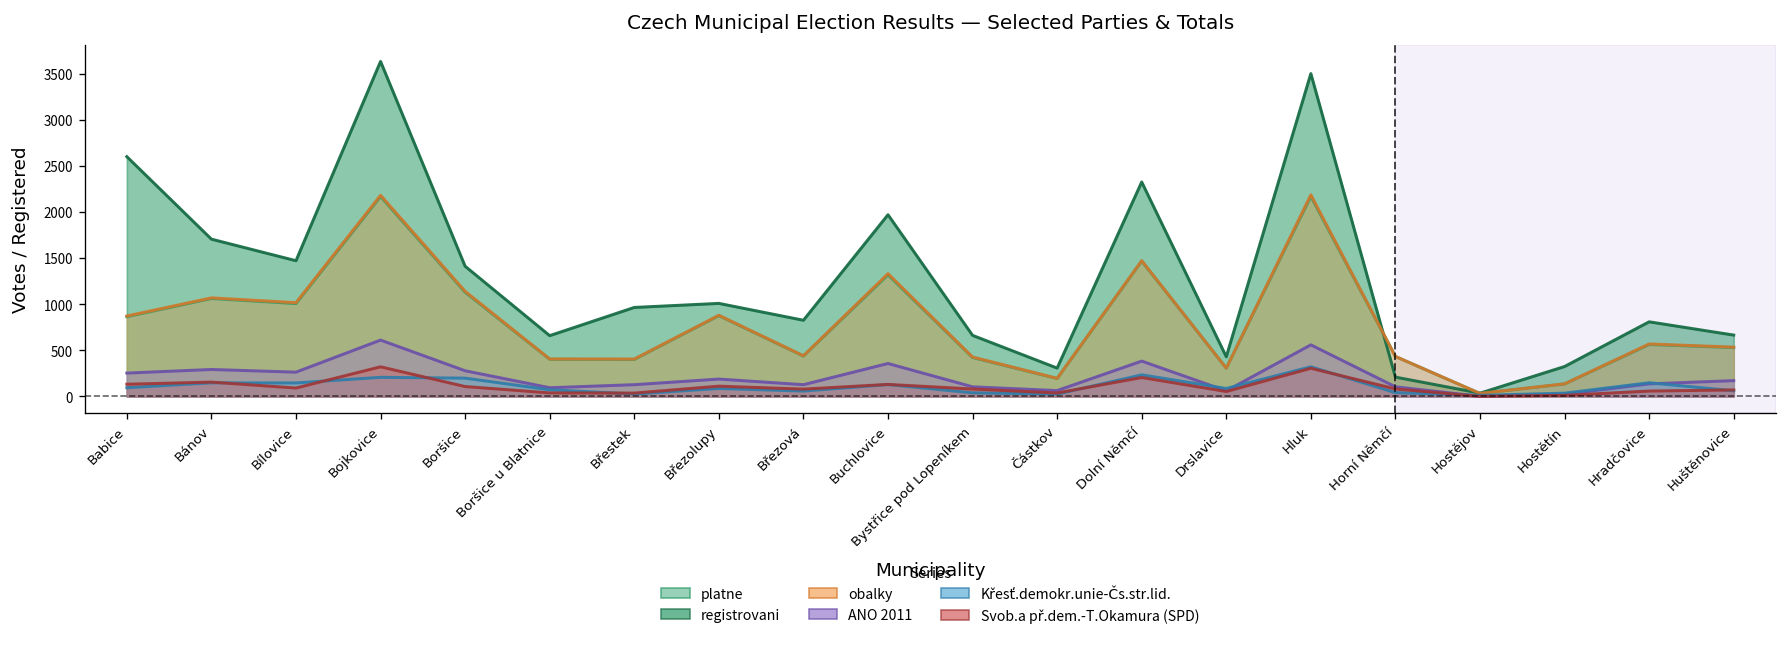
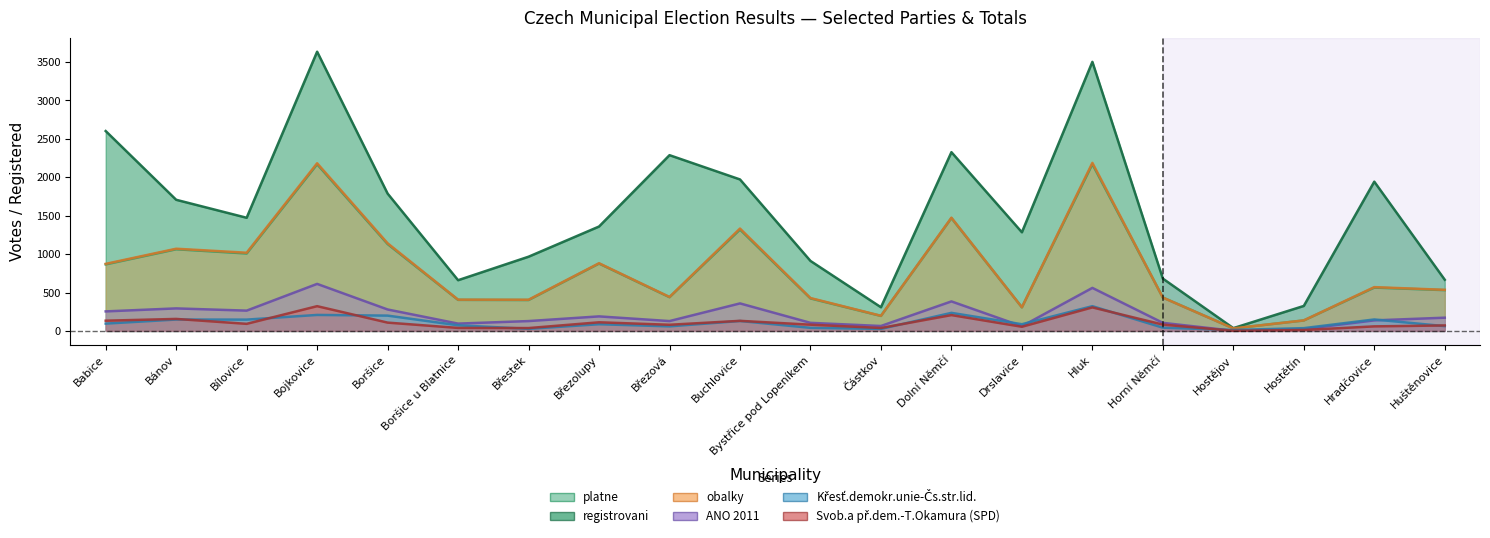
  {
    "registrovani": {
      "Babice": 2600,
      "Bánov": 1700,
      "Bílovice": 1500,
      "Bojkovice": 3600,
-     "Boršice": 1400,
+     "Boršice": 1800,
      "Boršice u Blatnice": 700,
      "Břestek": 1000,
-     "Březolupy": 1000,
-     "Březová": 800,
+     "Březolupy": 1400,
+     "Březová": 2300,
      "Buchlovice": 2000,
-     "Bystřice pod Lopeníkem": 700,
+     "Bystřice pod Lopeníkem": 900,
      "Částkov": 300,
      "Dolní Němčí": 2300,
-     "Drslavice": 400,
+     "Drslavice": 1300,
      "Hluk": 3500,
-     "Horní Němčí": 200,
+     "Horní Němčí": 700,
      "Hostětín": 300,
-     "Hradčovice": 800,
+     "Hradčovice": 1900,
      "Huštěnovice": 700
    }
  }
